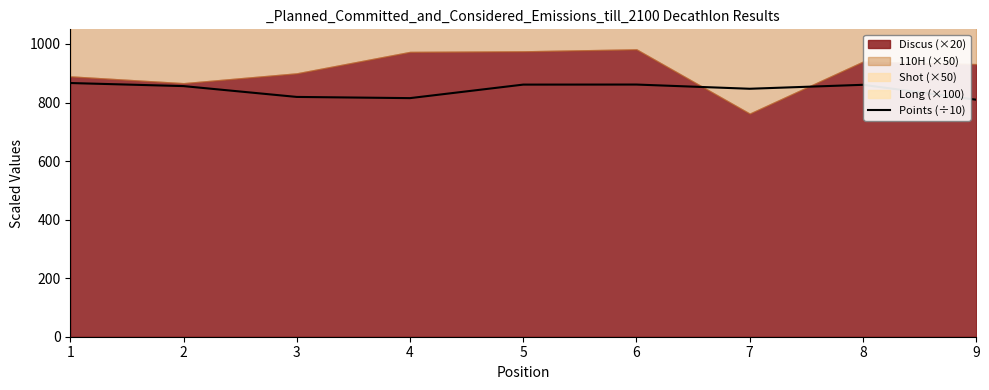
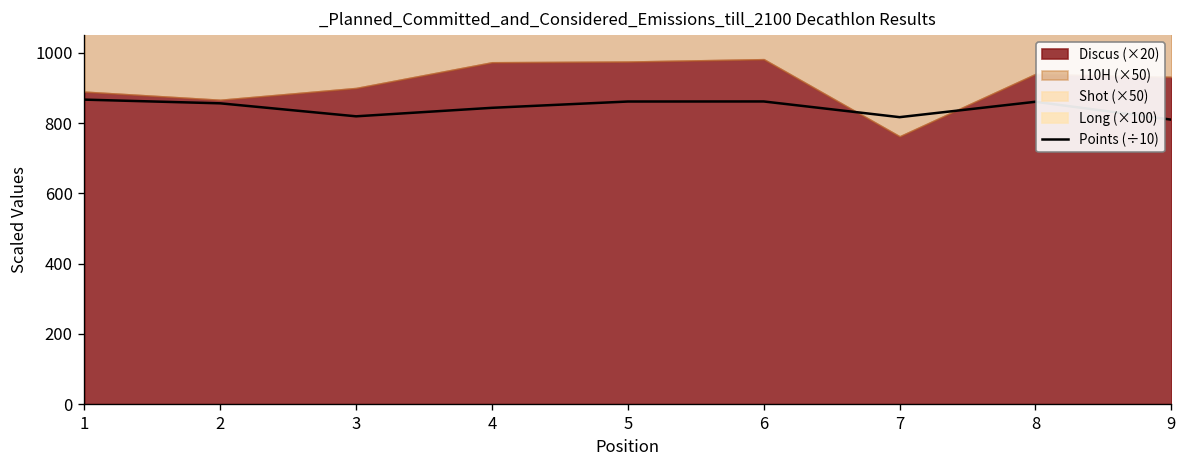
  {
    "Points (÷10)": {
      "1": 870,
      "2": 860,
      "3": 820,
-     "4": 820,
+     "4": 840,
      "5": 860,
      "6": 860,
-     "7": 850,
+     "7": 820,
      "8": 860,
      "9": 810
    },
    "Discus (×20)": {
      "1": 890,
      "2": 870,
      "3": 900,
      "4": 970,
      "5": 970,
      "6": 980,
      "7": 760,
      "8": 940,
      "9": 930
    }
  }
